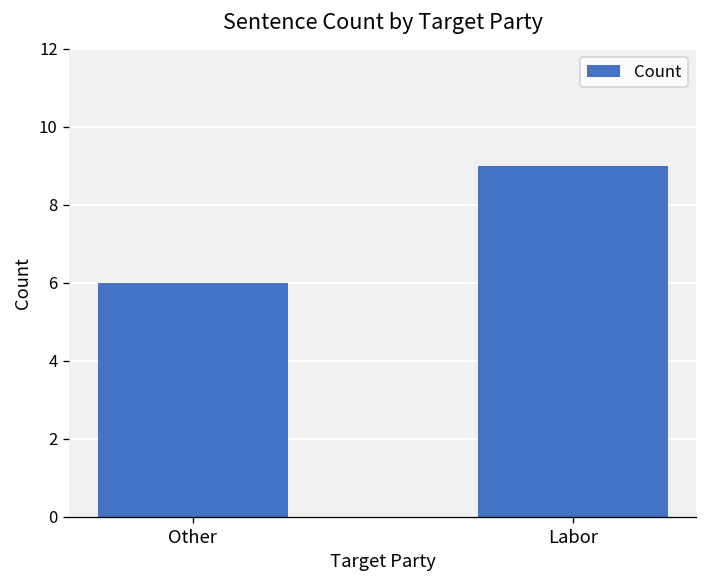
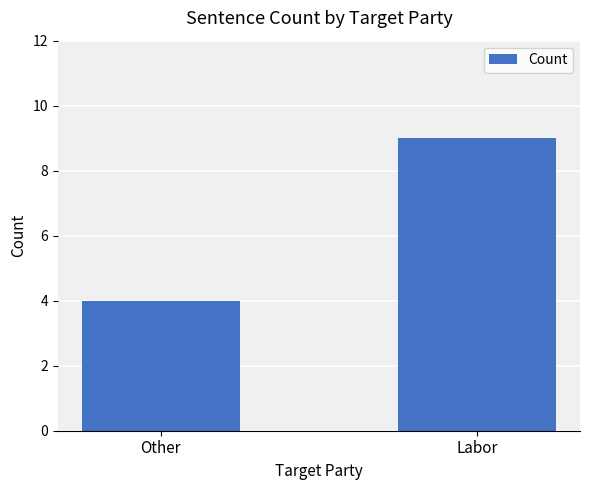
  {
-   "Other": 6,
+   "Other": 4,
    "Labor": 9
  }
